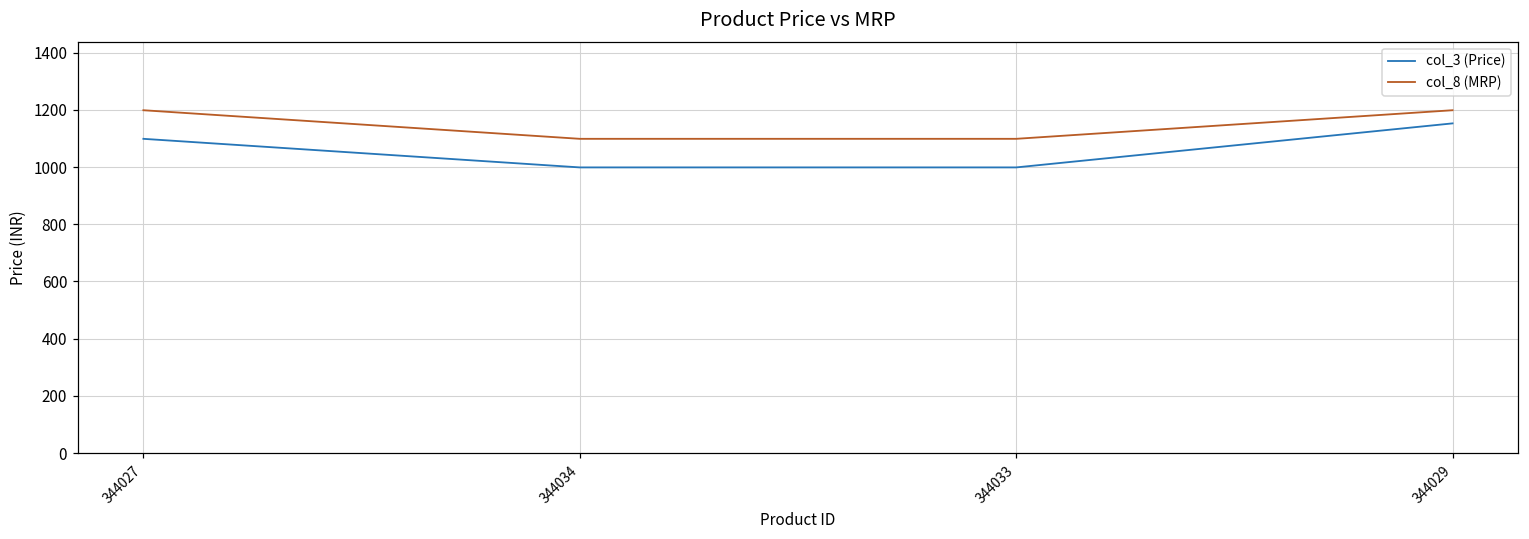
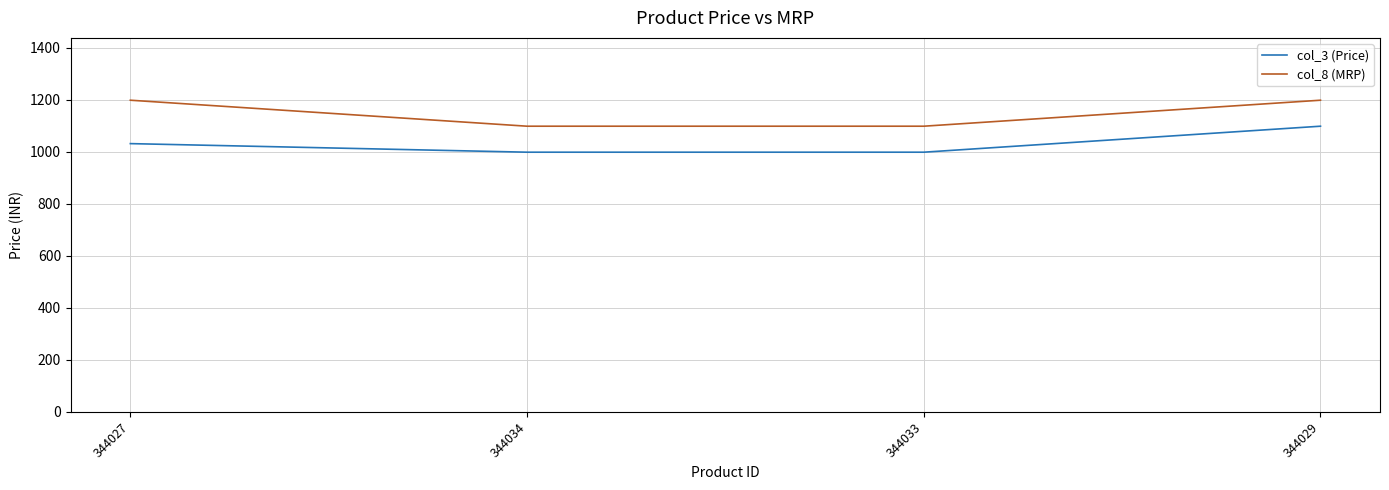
  {
    "col_3 (Price)": {
-     "344027": 1100,
+     "344027": 1030,
      "344034": 1000,
      "344033": 1000,
-     "344029": 1150
+     "344029": 1100
    },
    "col_8 (MRP)": {
      "344027": 1200,
      "344034": 1100,
      "344033": 1100,
      "344029": 1200
    }
  }
